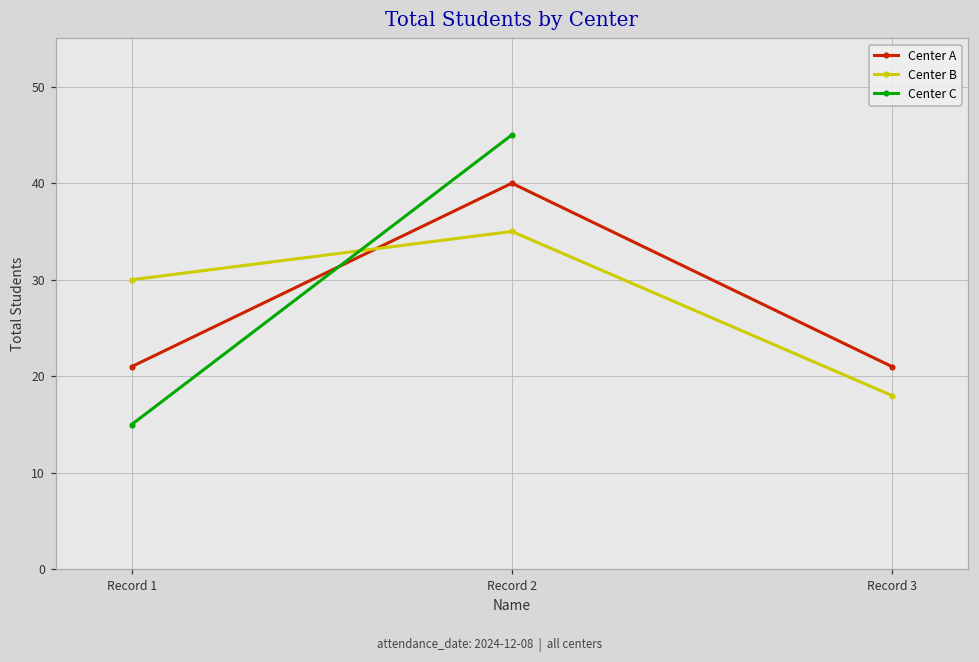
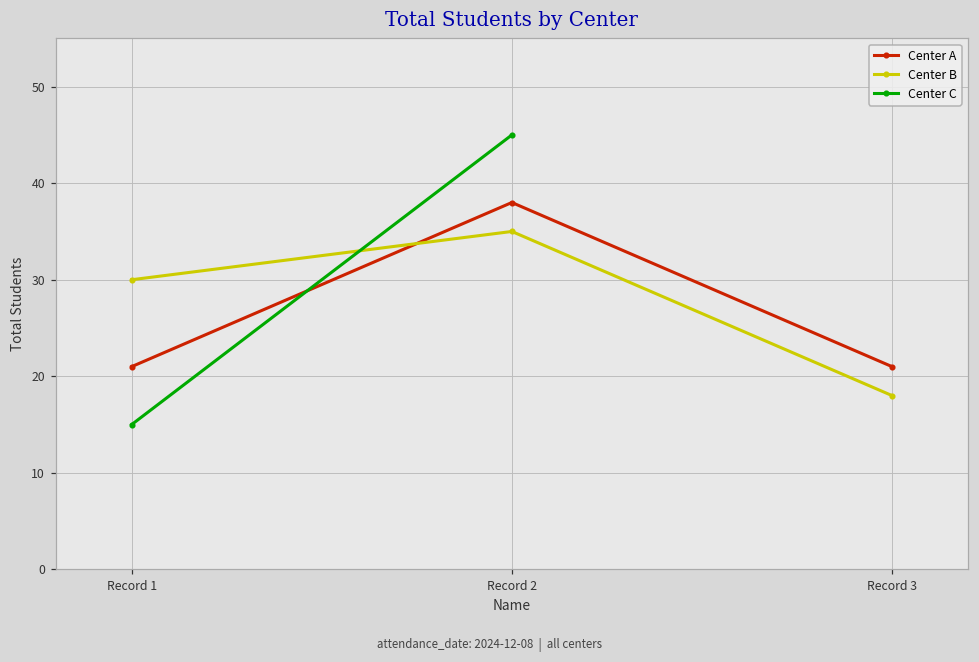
  {
    "Center A": {
      "Record 1": 21,
-     "Record 2": 40,
+     "Record 2": 38,
      "Record 3": 21
    },
    "Center B": {
      "Record 1": 30,
      "Record 2": 35,
      "Record 3": 18
    },
    "Center C": {
      "Record 1": 15,
      "Record 2": 45
    }
  }
